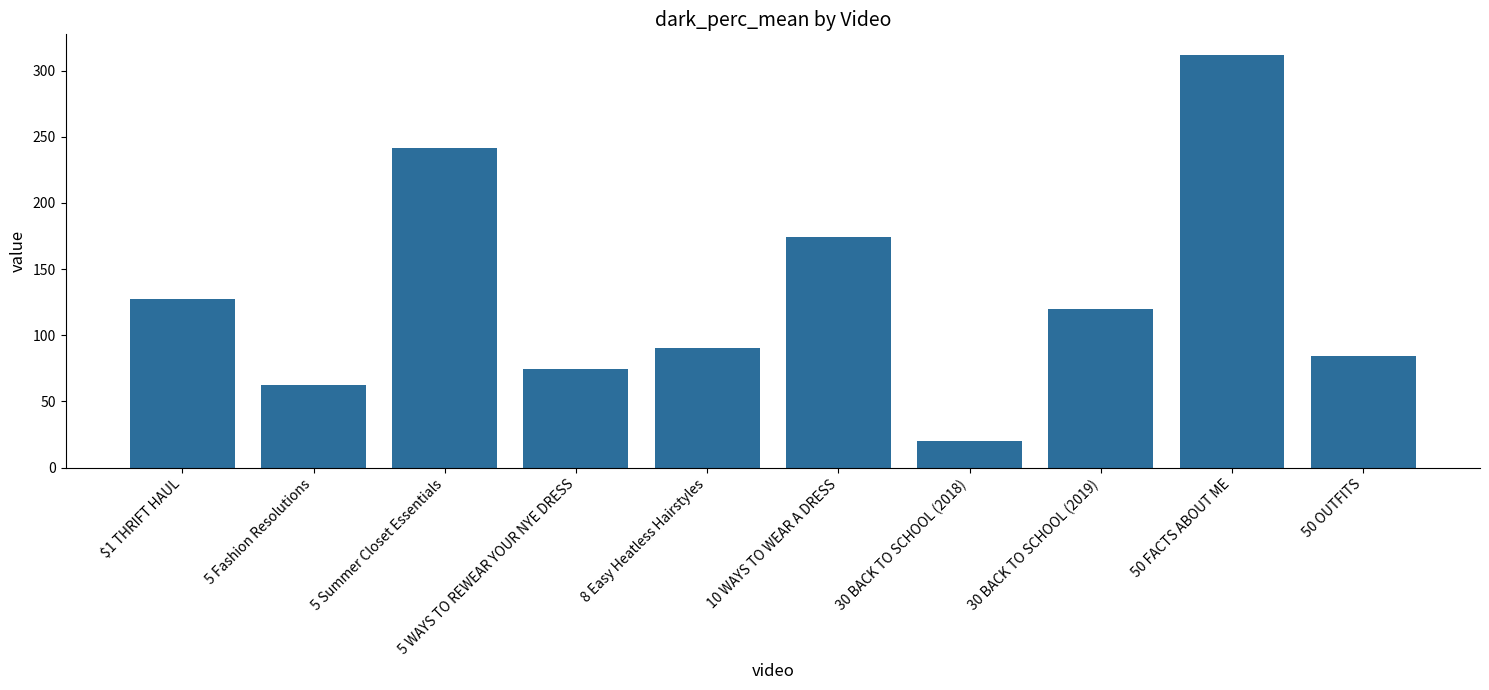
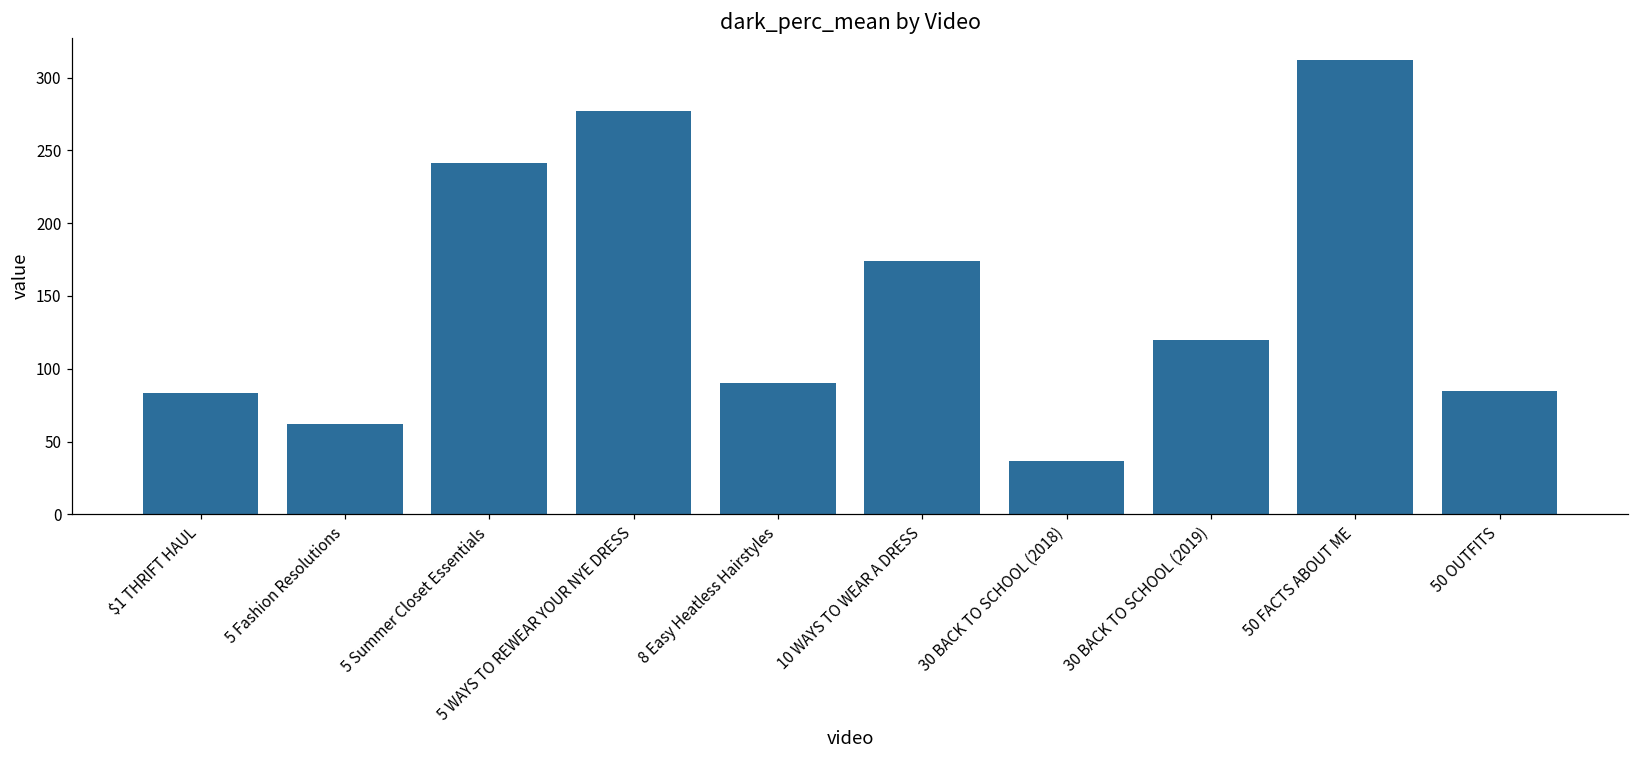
  {
-   "$1 THRIFT HAUL": 127,
+   "$1 THRIFT HAUL": 83,
    "5 Fashion Resolutions": 62,
    "5 Summer Closet Essentials": 241,
-   "5 WAYS TO REWEAR YOUR NYE DRESS": 74,
+   "5 WAYS TO REWEAR YOUR NYE DRESS": 277,
    "8 Easy Heatless Hairstyles": 90,
    "10 WAYS TO WEAR A DRESS": 174,
-   "30 BACK TO SCHOOL (2018)": 20,
+   "30 BACK TO SCHOOL (2018)": 37,
    "30 BACK TO SCHOOL (2019)": 120,
    "50 FACTS ABOUT ME": 312,
    "50 OUTFITS": 85
  }
